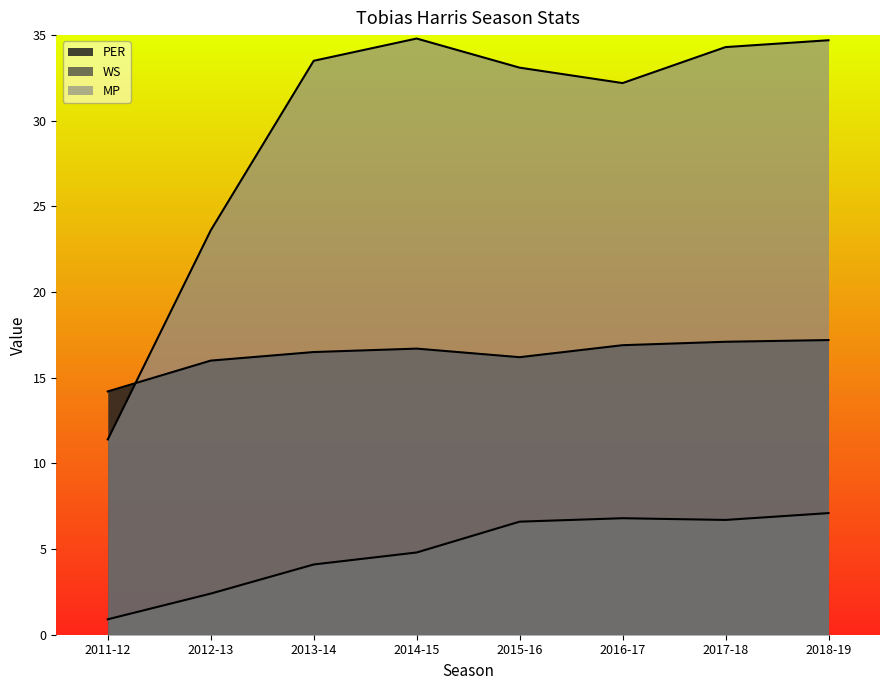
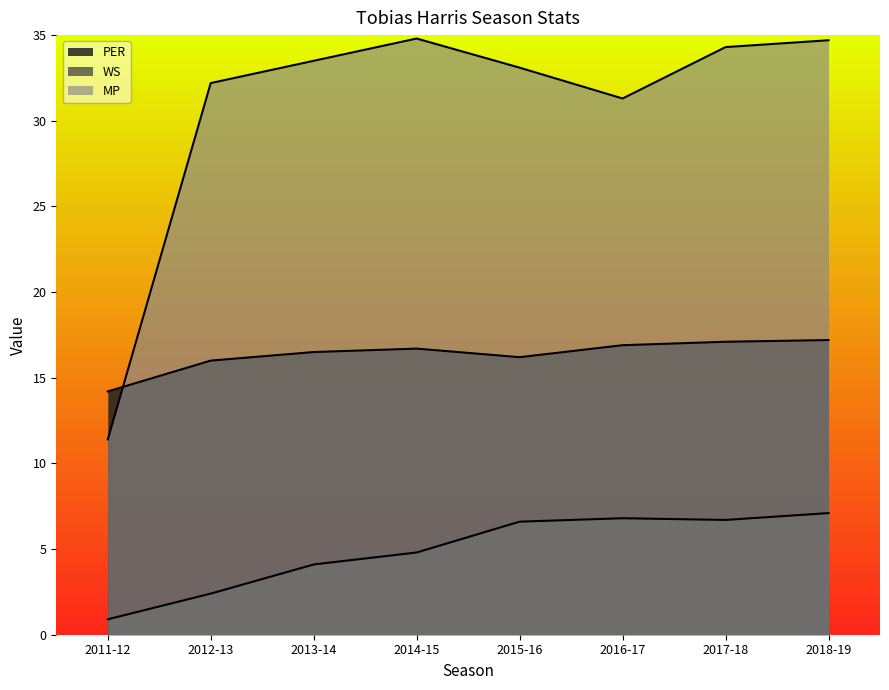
  {
    "MP": {
      "2011-12": 11.4,
-     "2012-13": 23.6,
+     "2012-13": 32.2,
      "2013-14": 33.5,
      "2014-15": 34.8,
      "2015-16": 33.1,
-     "2016-17": 32.2,
+     "2016-17": 31.3,
      "2017-18": 34.3,
      "2018-19": 34.7
    }
  }
